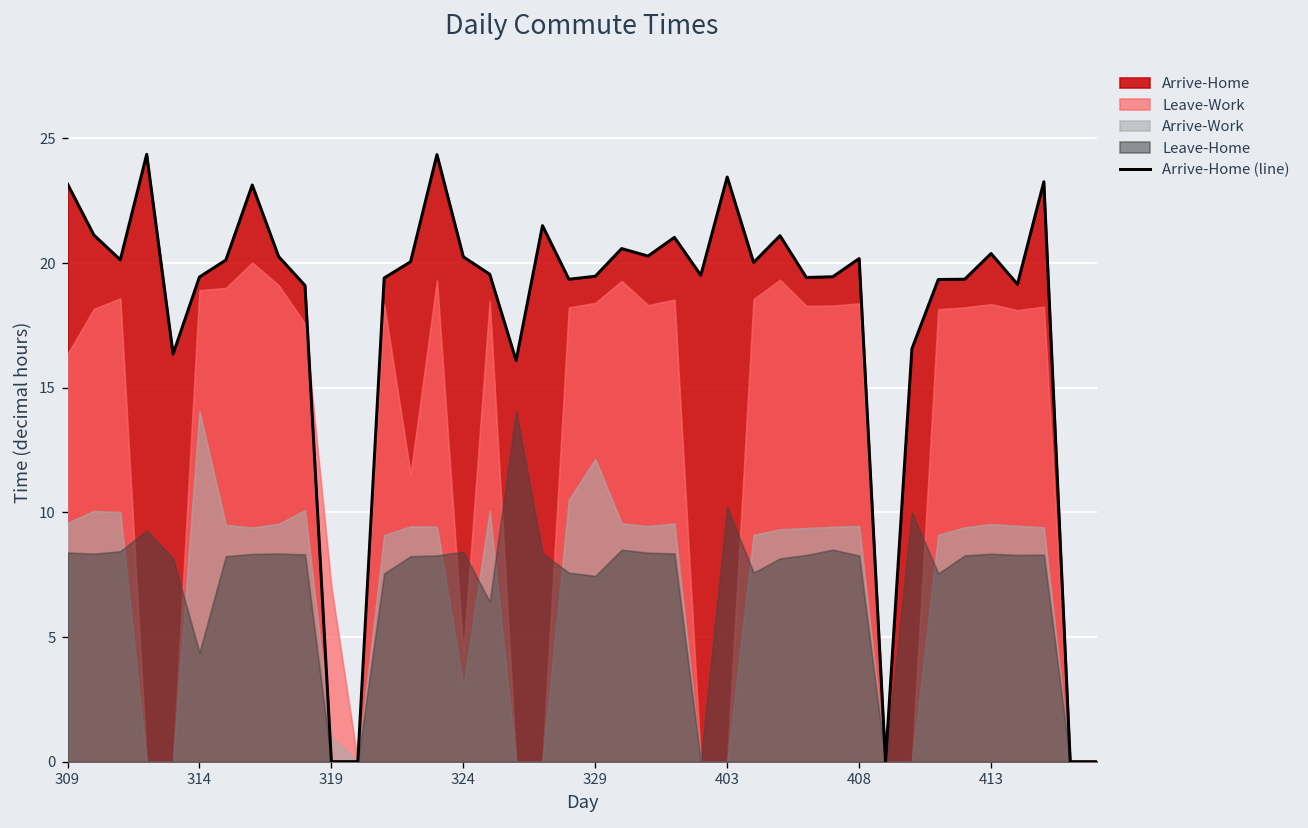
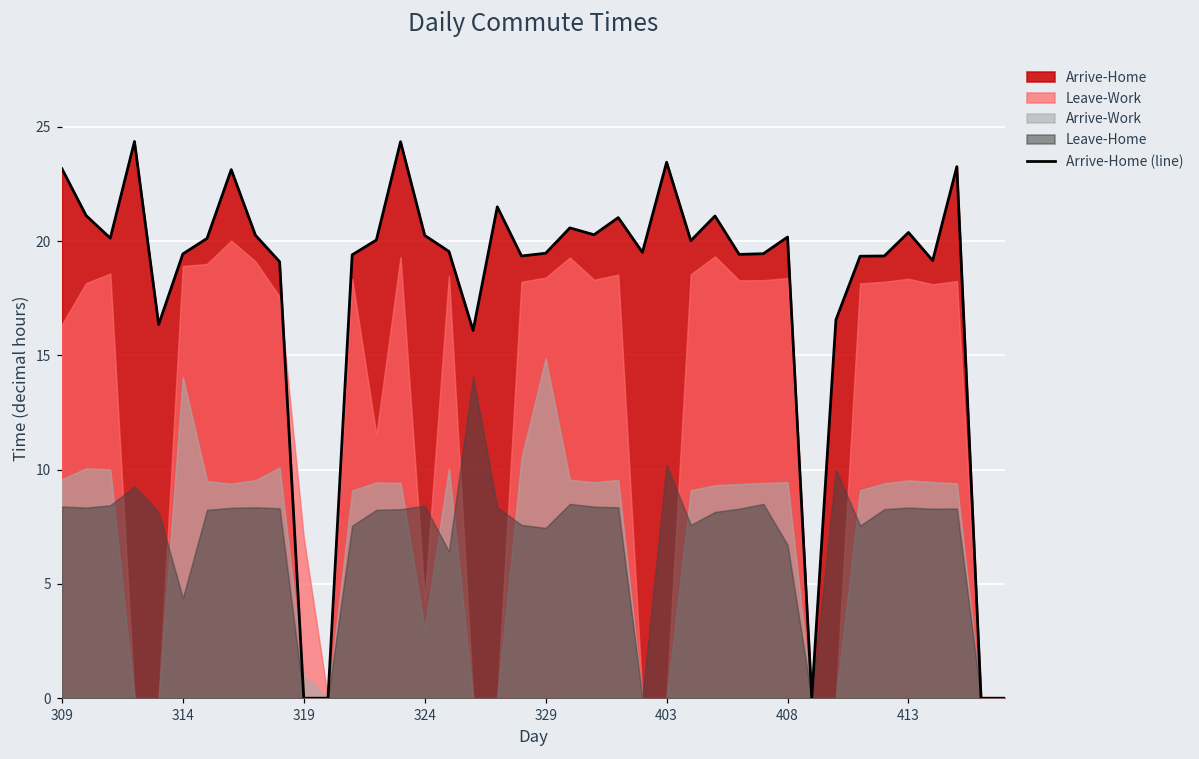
  {
    "Arrive-Home": {
      "309": 23.2,
      "314": 19.4,
      "324": 20.3,
      "329": 19.5,
      "403": 23.5,
      "408": 20.2,
      "413": 20.4
    },
    "Leave-Work": {
      "309": 16.4,
      "314": 18.9,
      "319": 7.0,
      "324": 4.3,
      "329": 18.4,
      "408": 18.4,
      "413": 18.4
    },
    "Arrive-Work": {
      "309": 9.6,
      "314": 14.1,
      "319": 1.0,
      "324": 3.1,
-     "329": 12.1,
+     "329": 14.9,
      "408": 9.5,
      "413": 9.5
    },
    "Leave-Home": {
      "309": 8.4,
      "314": 4.4,
      "324": 8.4,
      "329": 7.5,
      "403": 10.2,
-     "408": 8.3,
+     "408": 6.7,
      "413": 8.3
    }
  }
